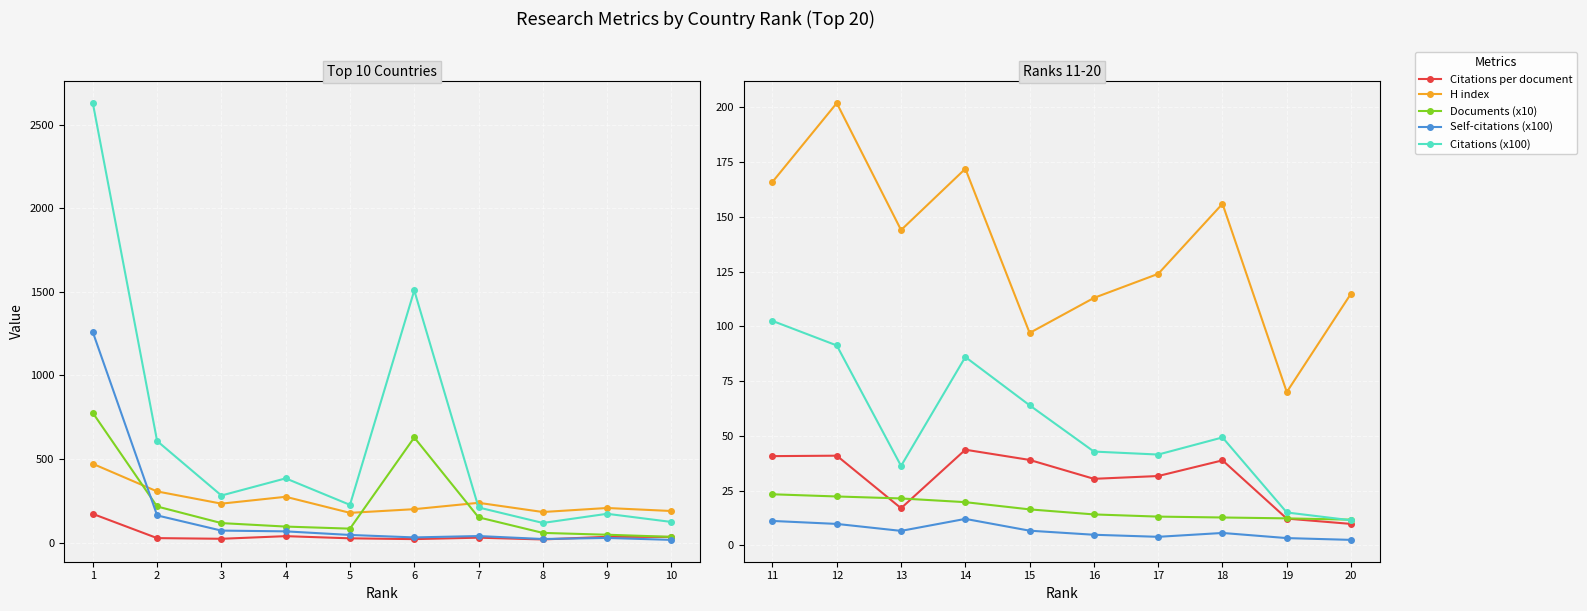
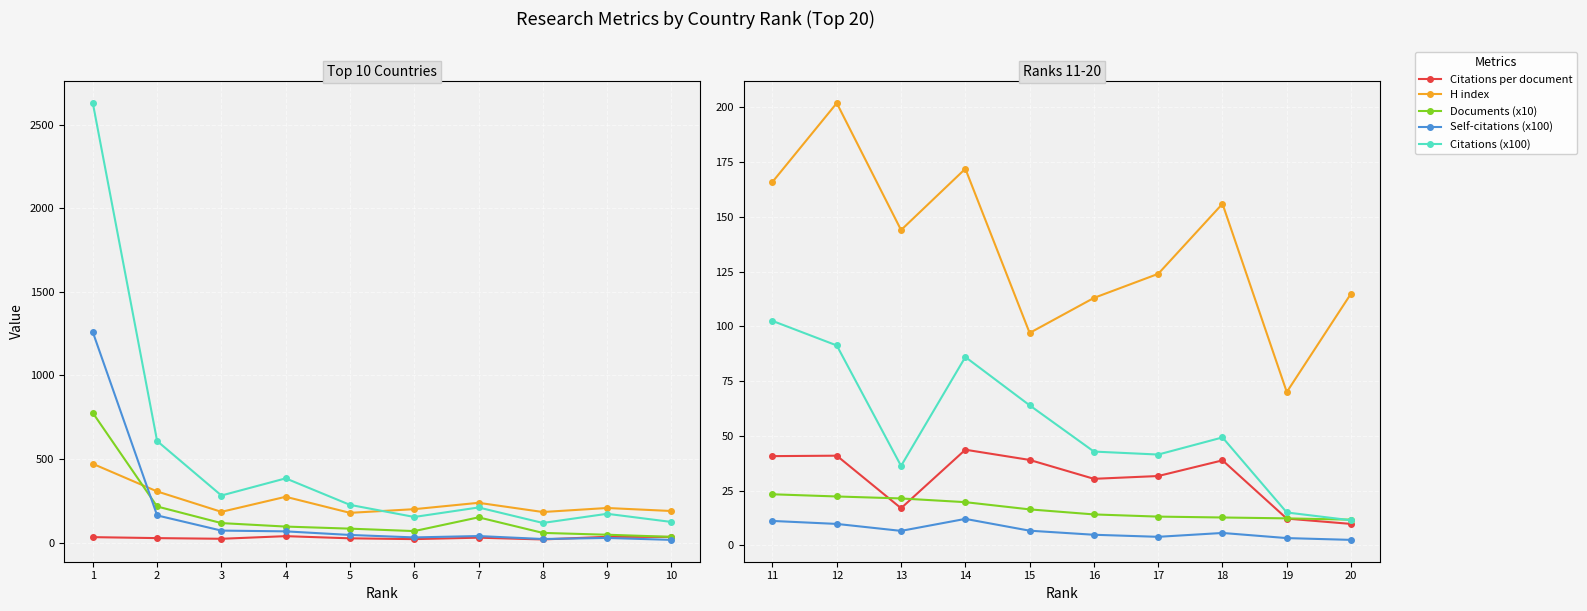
  {
    "Top 10 Countries": {
      "Citations per document": {
-       "1": 170,
+       "1": 30,
        "2": 30,
        "3": 20,
        "4": 40,
        "5": 30
      },
      "H index": {
        "1": 470,
        "2": 310,
-       "3": 230,
+       "3": 190,
        "4": 280,
        "5": 180,
        "6": 200,
        "7": 240,
        "8": 180,
        "9": 210,
        "10": 190
      },
      "Documents (x10)": {
        "1": 780,
        "2": 220,
        "3": 120,
        "4": 100,
        "5": 80,
-       "6": 630,
+       "6": 70,
        "7": 150,
        "8": 60
      },
      "Self-citations (x100)": {
        "1": 1260,
        "2": 160,
        "3": 70,
        "4": 70,
        "5": 50,
        "10": 20
      },
      "Citations (x100)": {
        "1": 2630,
        "2": 610,
        "3": 280,
        "4": 390,
        "5": 230,
-       "6": 1510,
+       "6": 150,
        "7": 210,
        "8": 120,
        "9": 170,
        "10": 120
      }
    },
    "Ranks 11-20": {
      "Citations per document": {
        "11": 41,
        "12": 41,
        "13": 17,
        "14": 44,
        "15": 39,
        "16": 30,
        "17": 32,
        "18": 39,
        "20": 10
      },
      "H index": {
        "11": 166,
        "12": 202,
        "13": 144,
        "14": 172,
        "15": 97,
        "16": 113,
        "17": 124,
        "18": 156,
        "19": 70,
        "20": 115
      },
      "Documents (x10)": {
        "11": 23,
        "12": 22,
        "13": 21,
        "14": 20,
        "15": 16,
        "16": 14,
        "17": 13,
        "18": 13
      },
      "Self-citations (x100)": {
        "11": 11,
        "12": 10,
        "13": 7,
        "14": 12,
        "15": 7,
        "16": 5,
        "17": 4,
        "18": 6,
        "19": 3,
        "20": 2
      },
      "Citations (x100)": {
        "11": 103,
        "12": 91,
        "13": 36,
        "14": 86,
        "15": 64,
        "16": 43,
        "17": 41,
        "18": 49,
        "19": 15
      }
    }
  }
